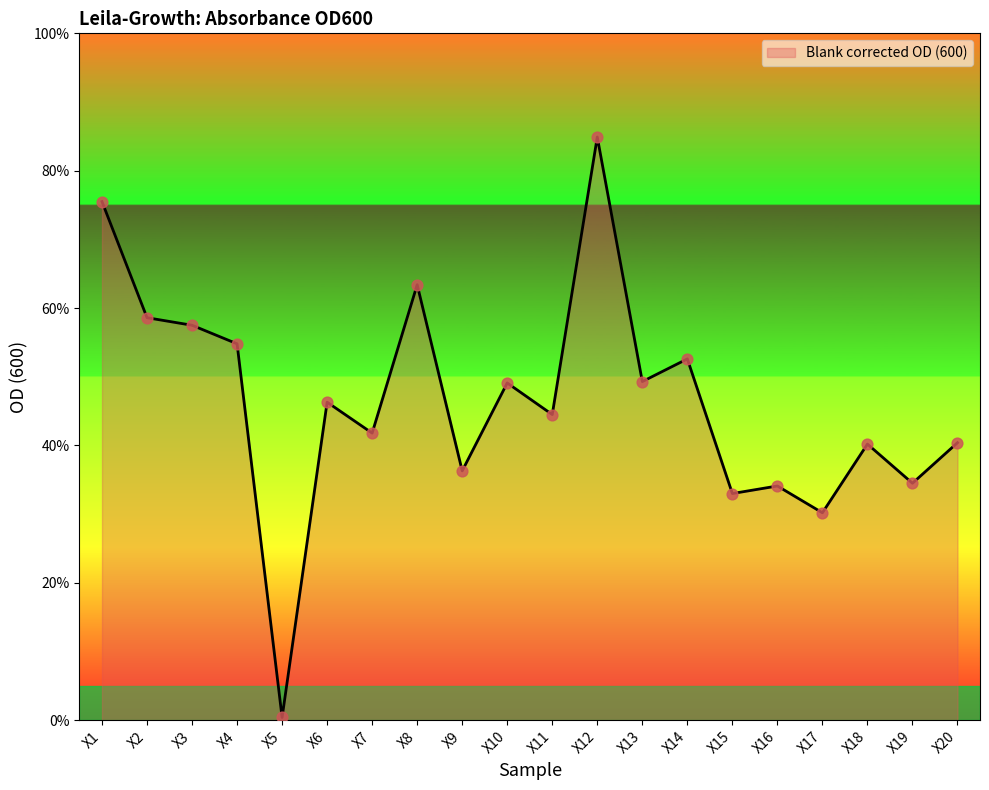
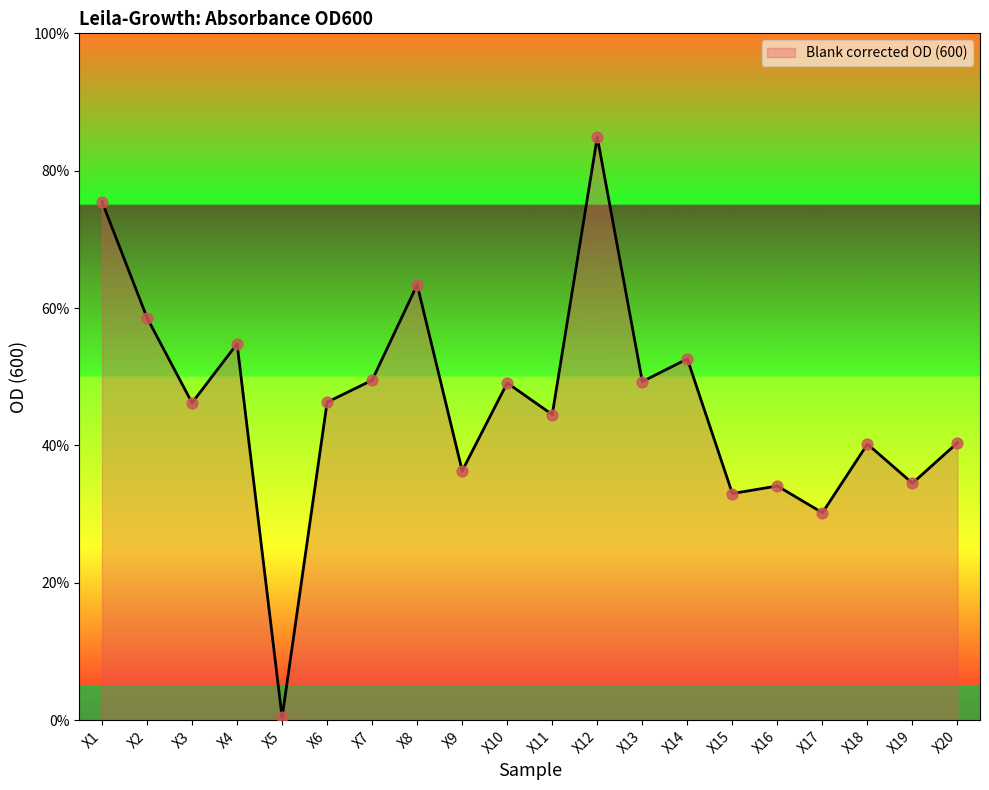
  {
    "X1": "76%",
    "X2": "59%",
-   "X3": "57%",
+   "X3": "46%",
    "X4": "55%",
    "X6": "46%",
-   "X7": "42%",
+   "X7": "50%",
    "X8": "63%",
    "X9": "36%",
    "X10": "49%",
    "X11": "45%",
    "X12": "85%",
    "X13": "49%",
    "X14": "53%",
    "X15": "33%",
    "X16": "34%",
    "X17": "30%",
    "X18": "40%",
    "X19": "35%",
    "X20": "40%"
  }
